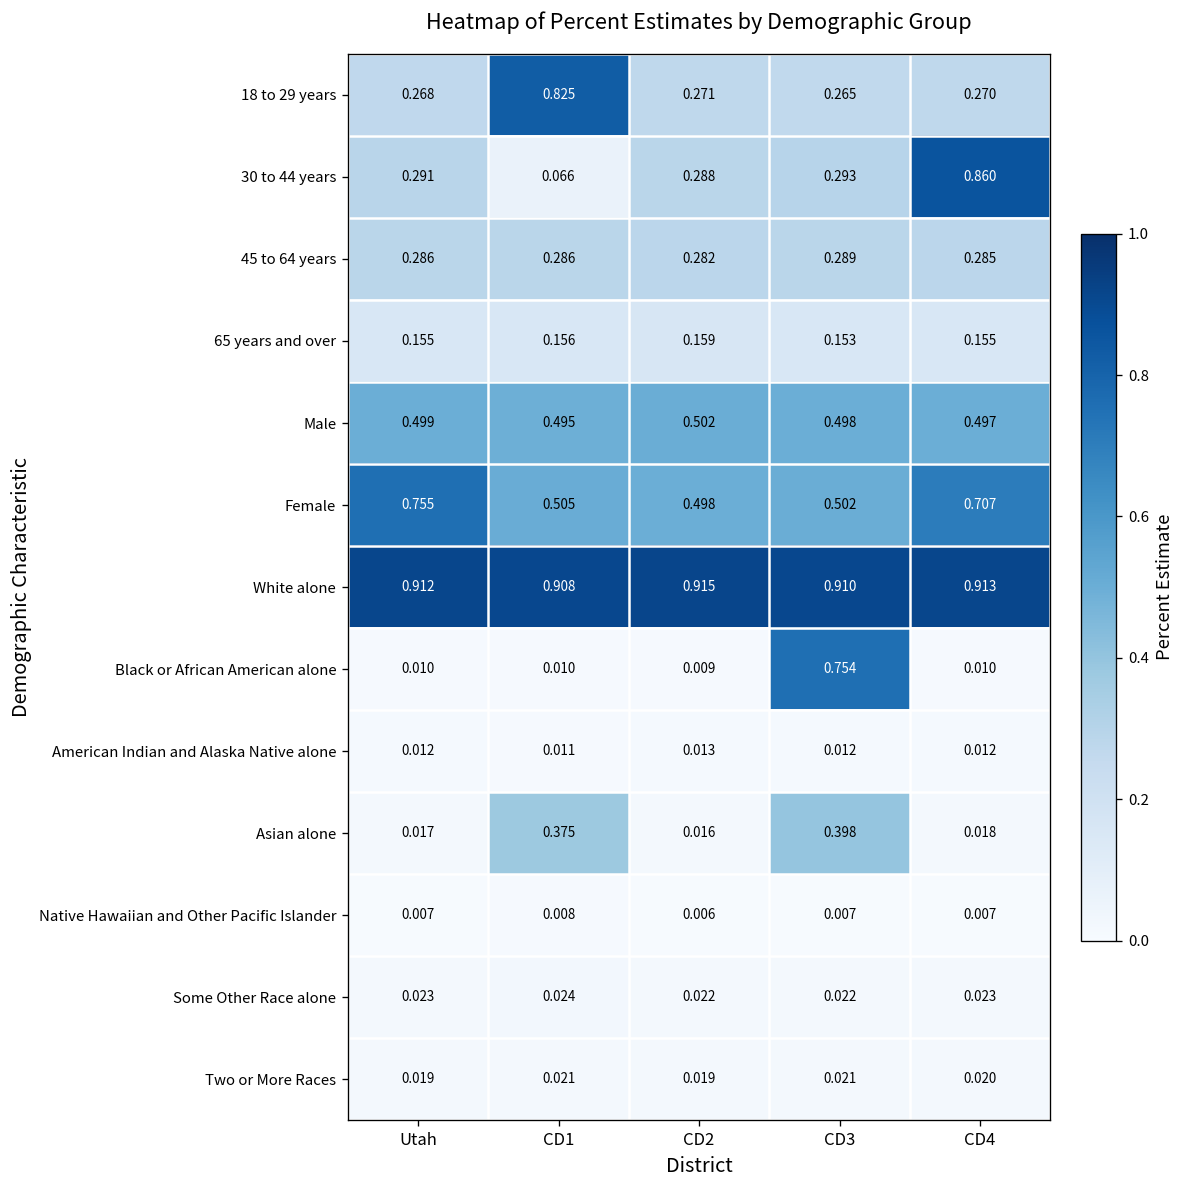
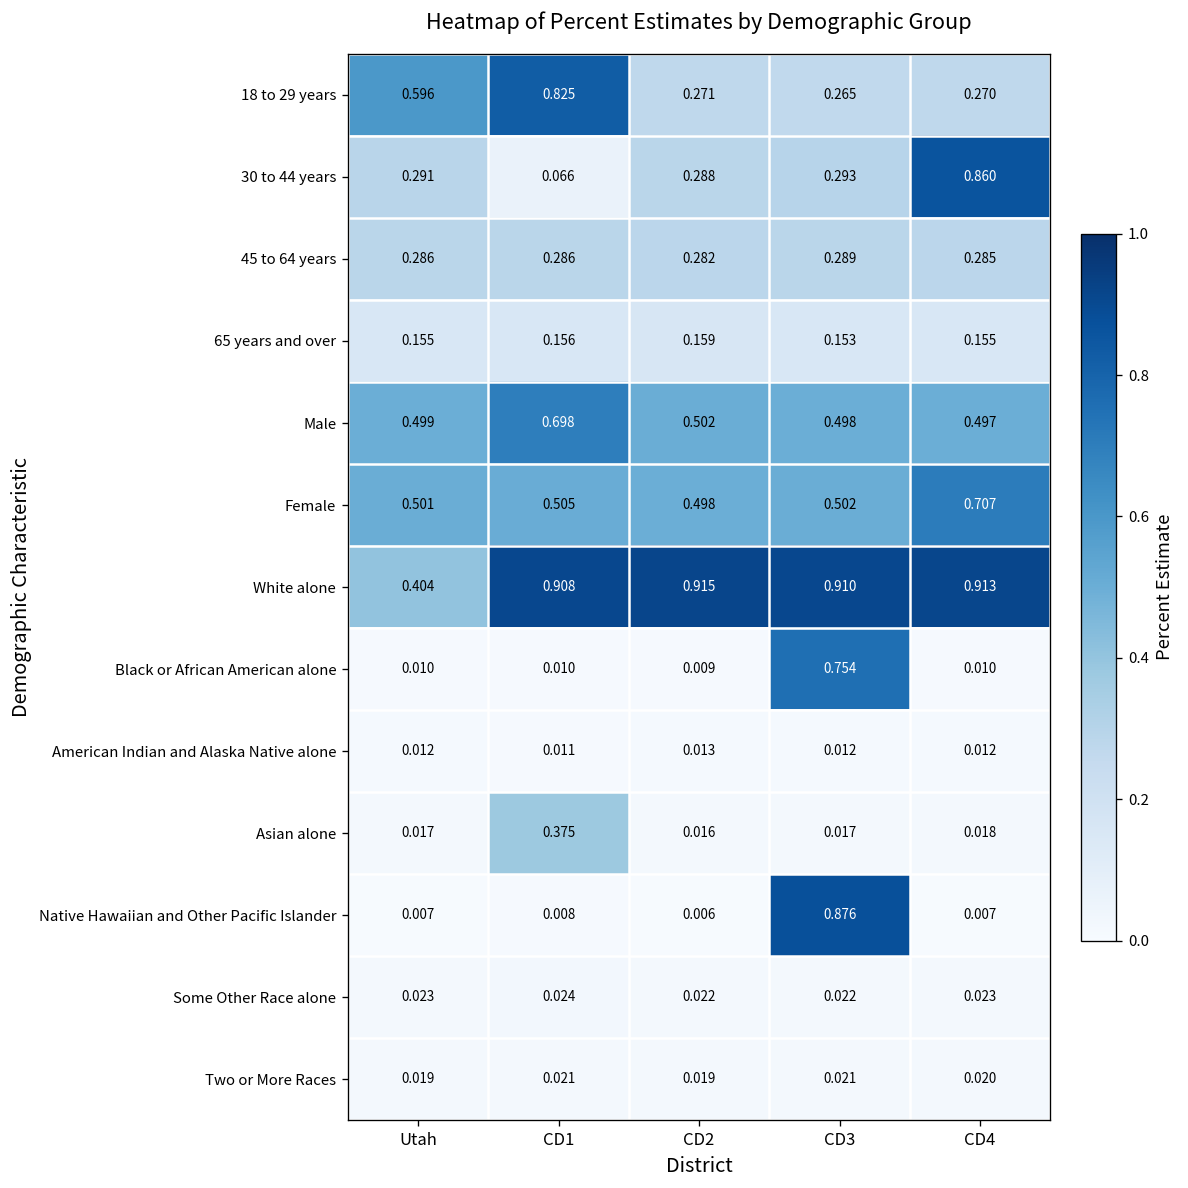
  {
    "18 to 29 years": {
-     "Utah": 0.268,
+     "Utah": 0.596,
      "CD1": 0.825,
      "CD2": 0.271,
      "CD3": 0.265,
      "CD4": 0.270
    },
    "30 to 44 years": {
      "Utah": 0.291,
      "CD1": 0.066,
      "CD2": 0.288,
      "CD3": 0.293,
      "CD4": 0.860
    },
    "45 to 64 years": {
      "Utah": 0.286,
      "CD1": 0.286,
      "CD2": 0.282,
      "CD3": 0.289,
      "CD4": 0.285
    },
    "65 years and over": {
      "Utah": 0.155,
      "CD1": 0.156,
      "CD2": 0.159,
      "CD3": 0.153,
      "CD4": 0.155
    },
    "Male": {
      "Utah": 0.499,
-     "CD1": 0.495,
+     "CD1": 0.698,
      "CD2": 0.502,
      "CD3": 0.498,
      "CD4": 0.497
    },
    "Female": {
-     "Utah": 0.755,
+     "Utah": 0.501,
      "CD1": 0.505,
      "CD2": 0.498,
      "CD3": 0.502,
      "CD4": 0.707
    },
    "White alone": {
-     "Utah": 0.912,
+     "Utah": 0.404,
      "CD1": 0.908,
      "CD2": 0.915,
      "CD3": 0.910,
      "CD4": 0.913
    },
    "Black or African American alone": {
      "Utah": 0.010,
      "CD1": 0.010,
      "CD2": 0.009,
      "CD3": 0.754,
      "CD4": 0.010
    },
    "American Indian and Alaska Native alone": {
      "Utah": 0.012,
      "CD1": 0.011,
      "CD2": 0.013,
      "CD3": 0.012,
      "CD4": 0.012
    },
    "Asian alone": {
      "Utah": 0.017,
      "CD1": 0.375,
      "CD2": 0.016,
-     "CD3": 0.398,
+     "CD3": 0.017,
      "CD4": 0.018
    },
    "Native Hawaiian and Other Pacific Islander": {
      "Utah": 0.007,
      "CD1": 0.008,
      "CD2": 0.006,
-     "CD3": 0.007,
+     "CD3": 0.876,
      "CD4": 0.007
    },
    "Some Other Race alone": {
      "Utah": 0.023,
      "CD1": 0.024,
      "CD2": 0.022,
      "CD3": 0.022,
      "CD4": 0.023
    },
    "Two or More Races": {
      "Utah": 0.019,
      "CD1": 0.021,
      "CD2": 0.019,
      "CD3": 0.021,
      "CD4": 0.020
    }
  }
